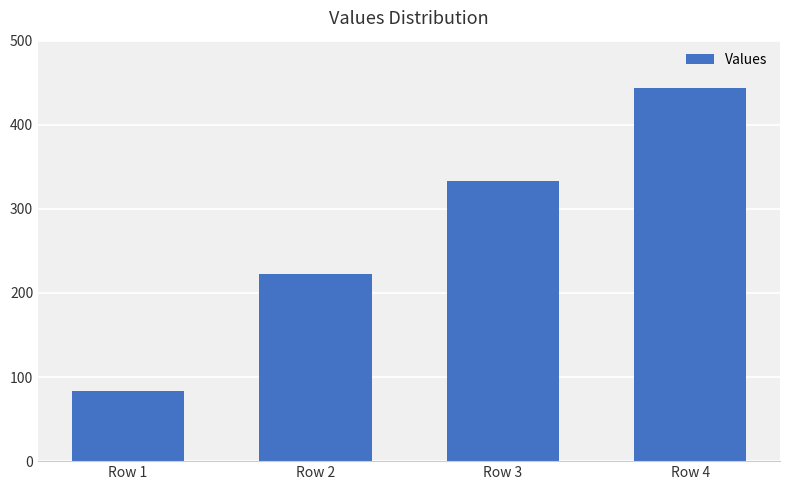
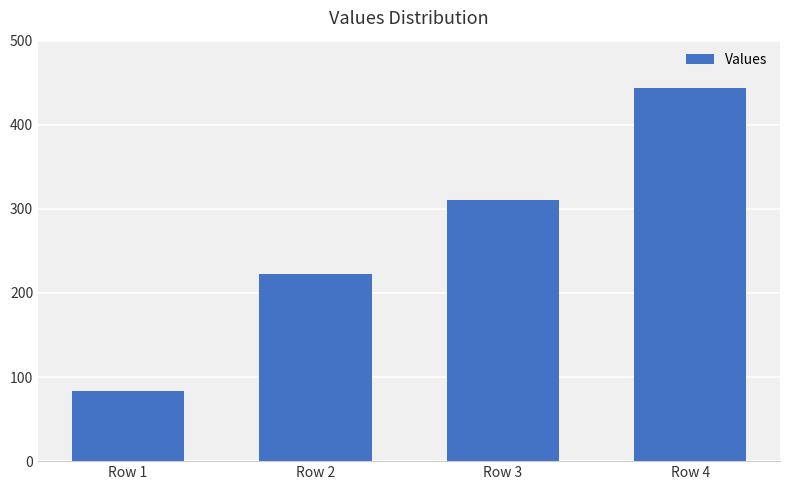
  {
    "Row 1": 80,
    "Row 2": 220,
-   "Row 3": 330,
+   "Row 3": 310,
    "Row 4": 440
  }
